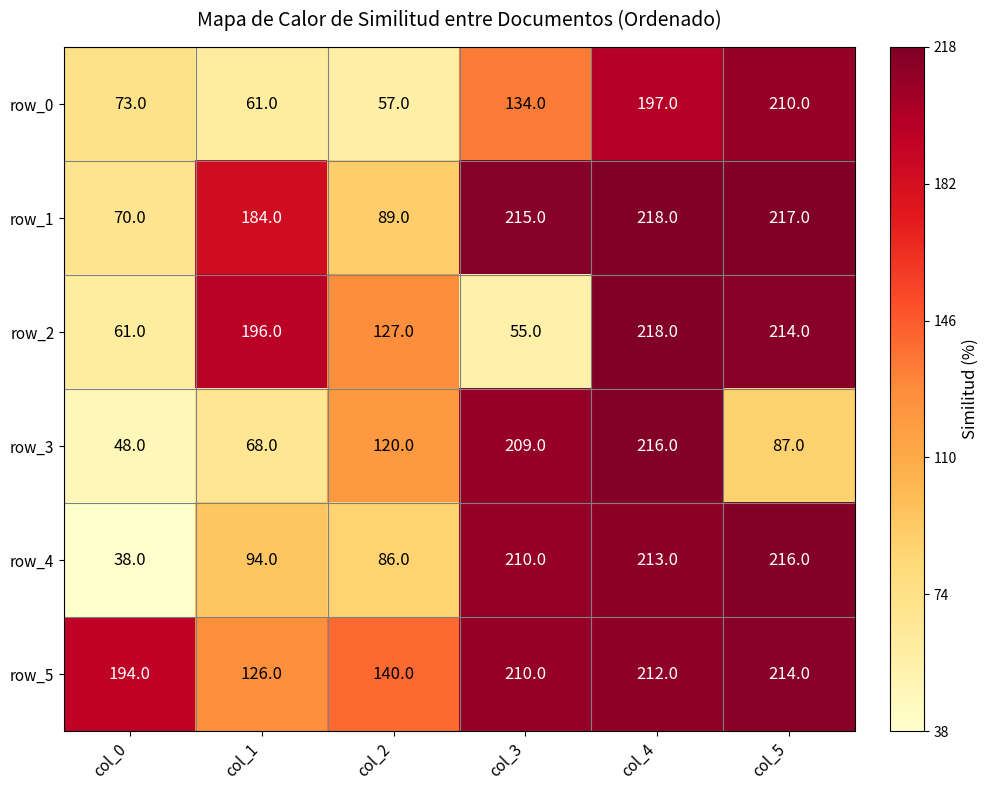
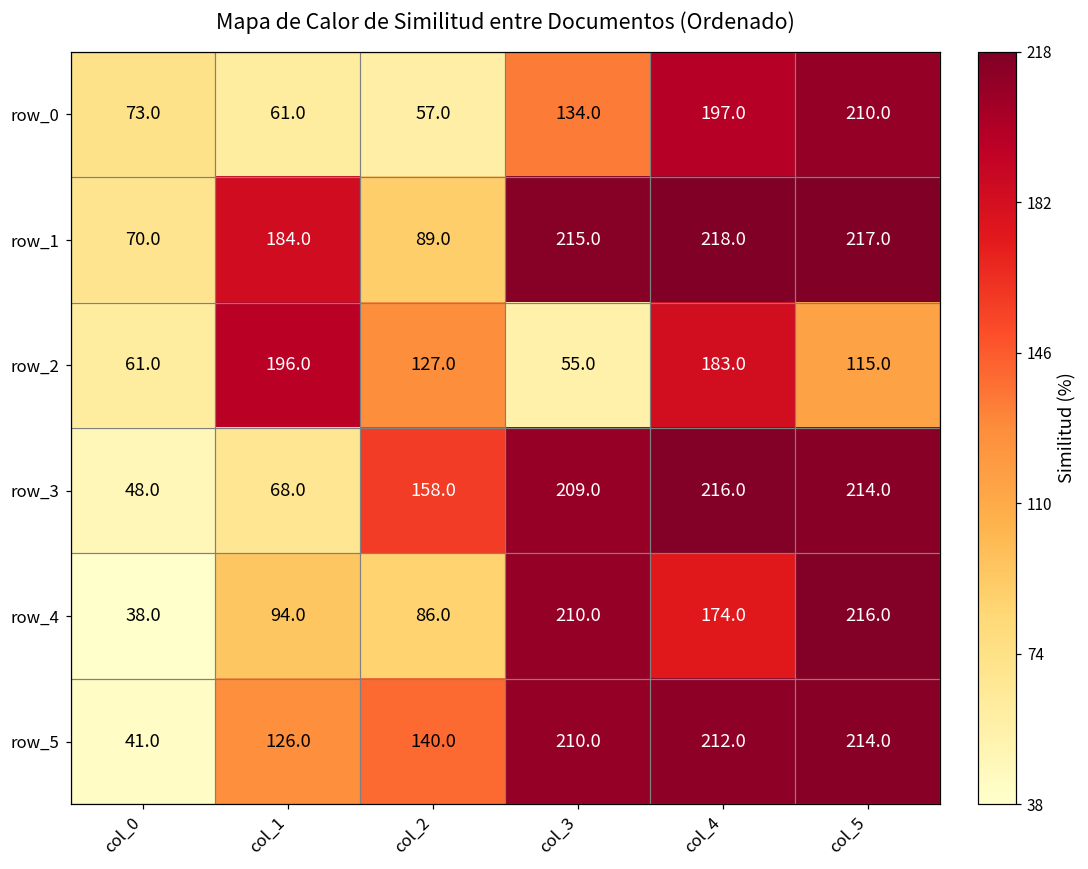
  {
    "row_0": {
      "col_0": 73.0,
      "col_1": 61.0,
      "col_2": 57.0,
      "col_3": 134.0,
      "col_4": 197.0,
      "col_5": 210.0
    },
    "row_1": {
      "col_0": 70.0,
      "col_1": 184.0,
      "col_2": 89.0,
      "col_3": 215.0,
      "col_4": 218.0,
      "col_5": 217.0
    },
    "row_2": {
      "col_0": 61.0,
      "col_1": 196.0,
      "col_2": 127.0,
      "col_3": 55.0,
-     "col_4": 218.0,
-     "col_5": 214.0
+     "col_4": 183.0,
+     "col_5": 115.0
    },
    "row_3": {
      "col_0": 48.0,
      "col_1": 68.0,
-     "col_2": 120.0,
+     "col_2": 158.0,
      "col_3": 209.0,
      "col_4": 216.0,
-     "col_5": 87.0
+     "col_5": 214.0
    },
    "row_4": {
      "col_0": 38.0,
      "col_1": 94.0,
      "col_2": 86.0,
      "col_3": 210.0,
-     "col_4": 213.0,
+     "col_4": 174.0,
      "col_5": 216.0
    },
    "row_5": {
-     "col_0": 194.0,
+     "col_0": 41.0,
      "col_1": 126.0,
      "col_2": 140.0,
      "col_3": 210.0,
      "col_4": 212.0,
      "col_5": 214.0
    }
  }
